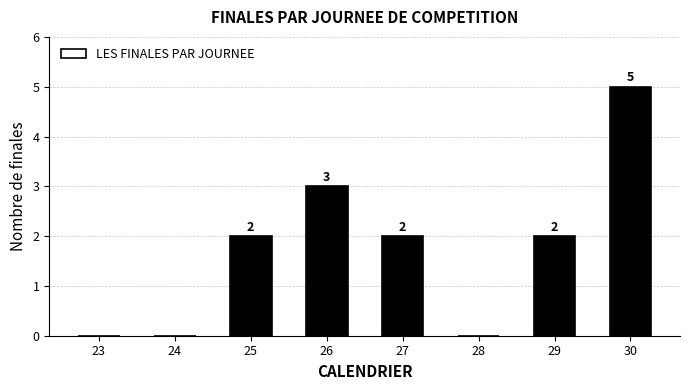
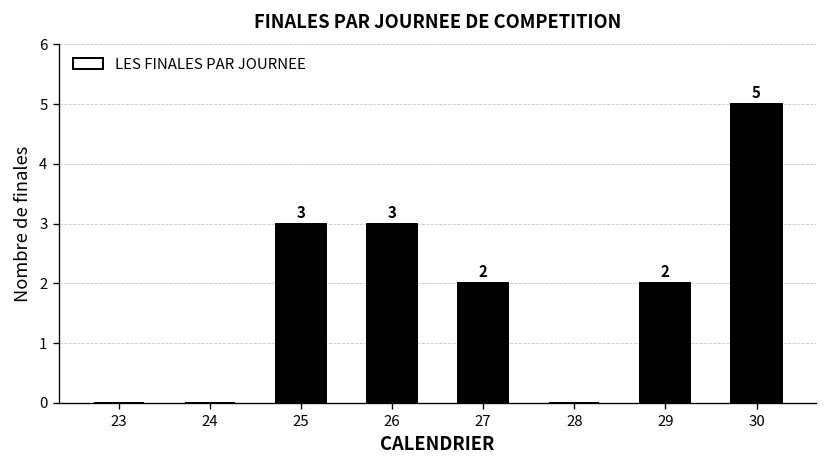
  {
-   "25": 2,
+   "25": 3,
    "26": 3,
    "27": 2,
    "29": 2,
    "30": 5
  }
